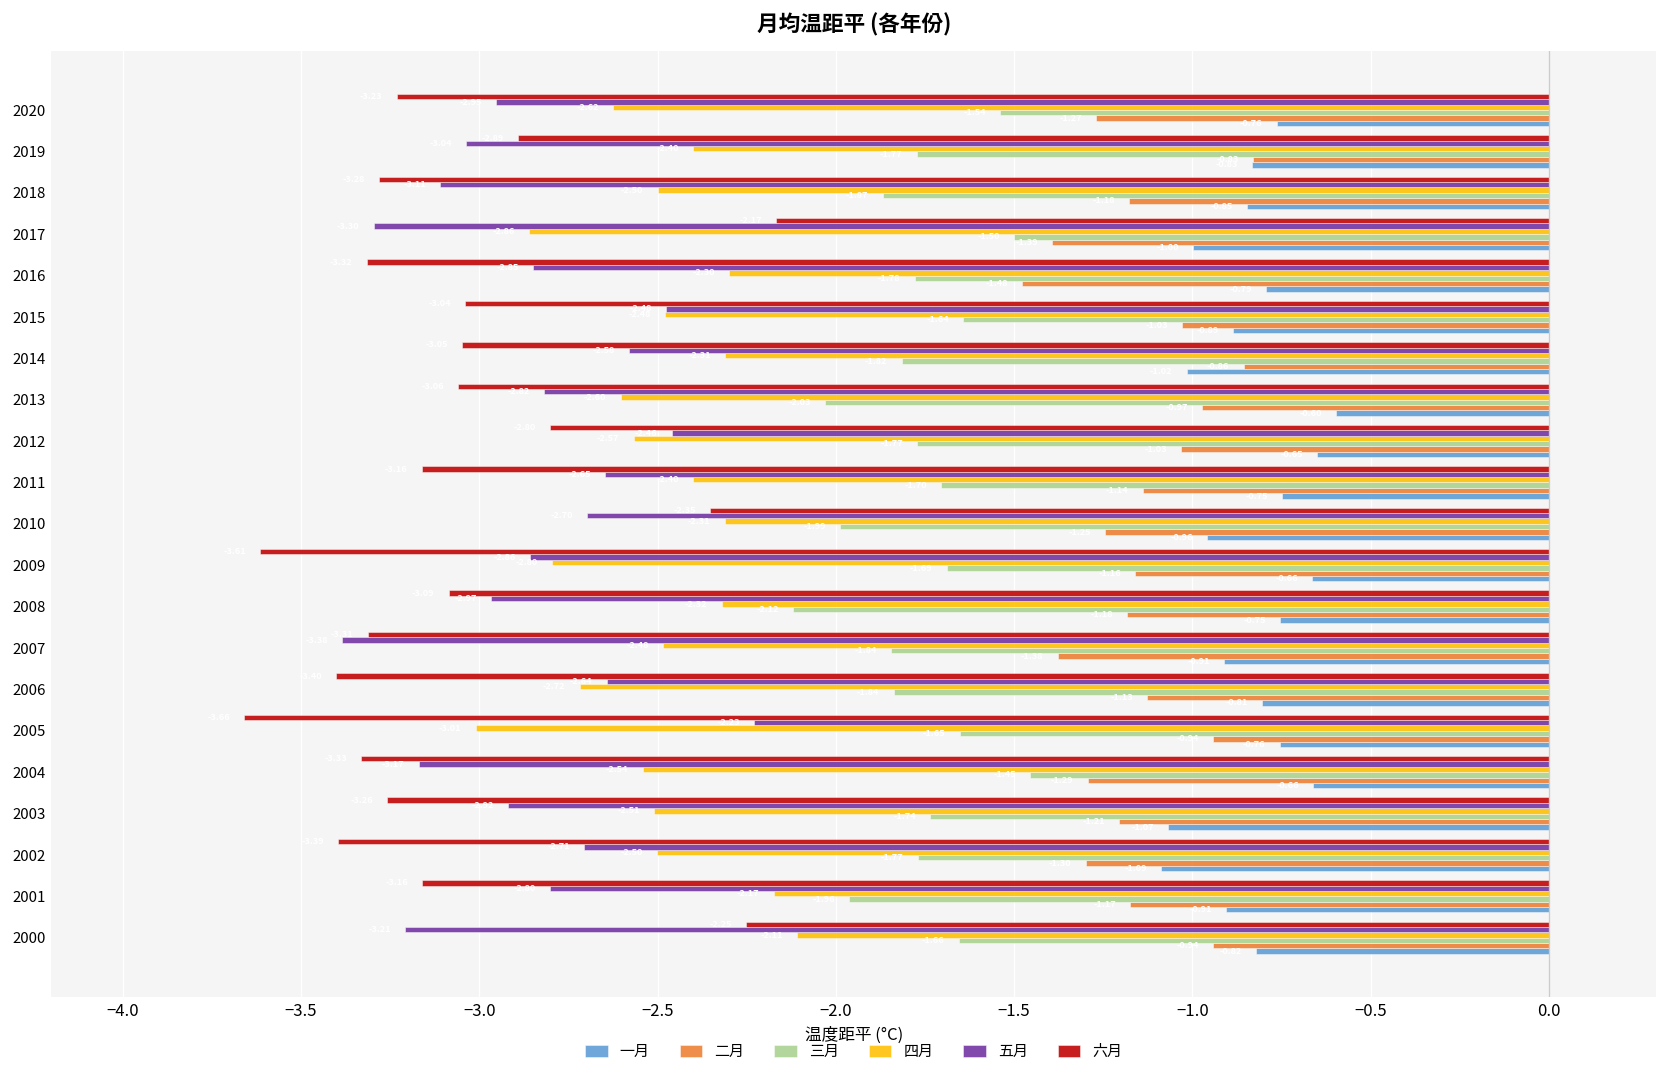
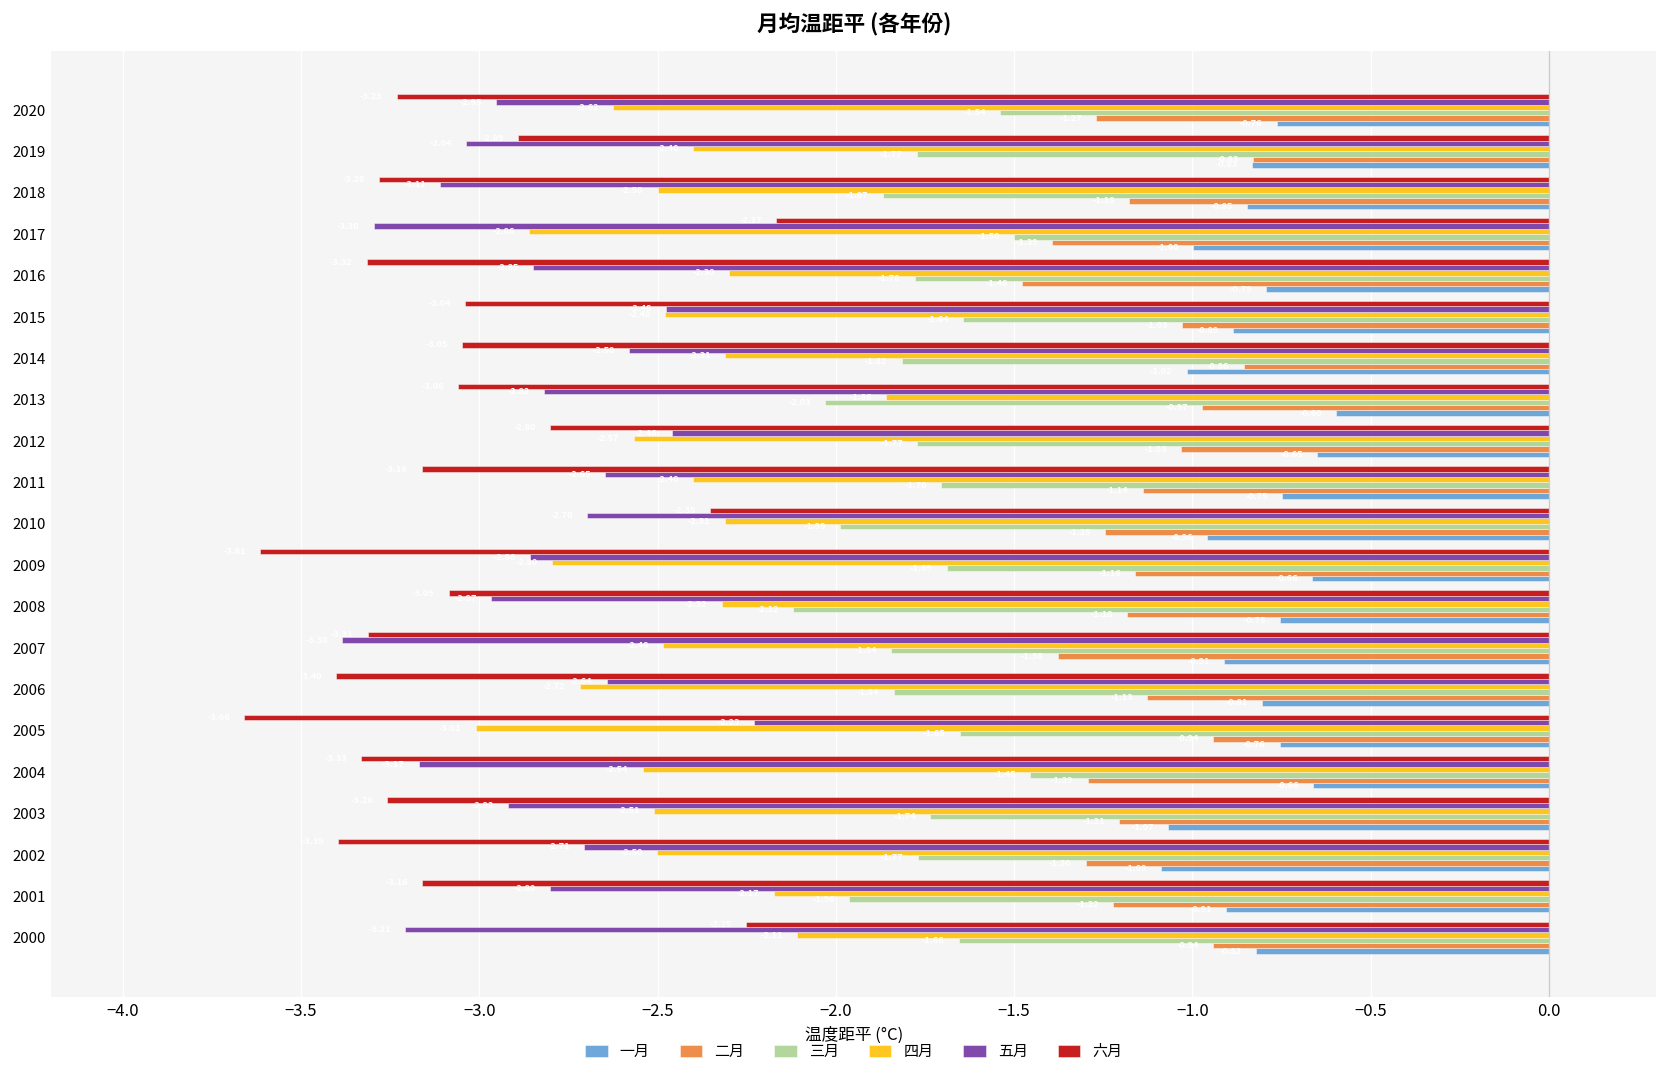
  {
    "一月": {
      "2020": -0.76,
      "2019": -0.83,
      "2018": -0.85,
      "2017": -1.00,
      "2016": -0.79,
      "2015": -0.89,
      "2014": -1.02,
      "2013": -0.60,
      "2012": -0.65,
      "2011": -0.75,
      "2010": -0.96,
      "2009": -0.66,
      "2008": -0.75,
      "2007": -0.91,
      "2006": -0.81,
      "2005": -0.76,
      "2004": -0.66,
      "2003": -1.07,
      "2002": -1.09,
      "2001": -0.91,
      "2000": -0.82
    },
    "二月": {
      "2020": -1.27,
      "2019": -0.83,
      "2018": -1.18,
      "2017": -1.39,
      "2016": -1.48,
      "2015": -1.03,
      "2013": -0.97,
      "2012": -1.03,
      "2011": -1.14,
      "2010": -1.25,
      "2009": -1.16,
      "2008": -1.18,
      "2007": -1.38,
      "2006": -1.13,
      "2005": -0.94,
      "2004": -1.29,
      "2003": -1.21,
      "2002": -1.30,
-     "2001": -1.17,
+     "2001": -1.22,
      "2000": -0.94
    },
    "三月": {
      "2020": -1.54,
      "2019": -1.77,
      "2018": -1.87,
      "2017": -1.50,
      "2016": -1.78,
      "2015": -1.64,
      "2014": -1.82,
      "2013": -2.03,
      "2012": -1.77,
      "2011": -1.70,
      "2010": -1.99,
      "2009": -1.69,
      "2008": -2.12,
      "2007": -1.84,
      "2006": -1.84,
      "2005": -1.65,
      "2004": -1.45,
      "2003": -1.74,
      "2002": -1.77,
      "2001": -1.96,
      "2000": -1.66
    },
    "四月": {
      "2020": -2.62,
      "2019": -2.40,
      "2018": -2.50,
      "2017": -2.86,
      "2016": -2.30,
      "2015": -2.48,
      "2014": -2.31,
-     "2013": -2.60,
+     "2013": -1.86,
      "2011": -2.40,
      "2010": -2.31,
      "2009": -2.80,
      "2008": -2.32,
      "2007": -2.48,
      "2006": -2.72,
      "2005": -3.01,
      "2004": -2.54,
      "2003": -2.51,
      "2002": -2.50,
      "2001": -2.17,
      "2000": -2.11
    },
    "五月": {
      "2012": -2.46,
      "2005": -2.23
    },
    "六月": {
      "2020": -3.23,
      "2019": -2.89,
      "2018": -3.28,
      "2017": -2.17,
      "2016": -3.32,
      "2015": -3.04,
      "2014": -3.05,
      "2013": -3.06,
      "2012": -2.80,
      "2011": -3.16,
      "2010": -2.35,
      "2009": -3.61,
      "2008": -3.09,
      "2007": -3.31,
      "2006": -3.40,
      "2005": -3.66,
      "2004": -3.33,
      "2003": -3.26,
      "2002": -3.39,
      "2001": -3.16,
      "2000": -2.25
    }
  }
